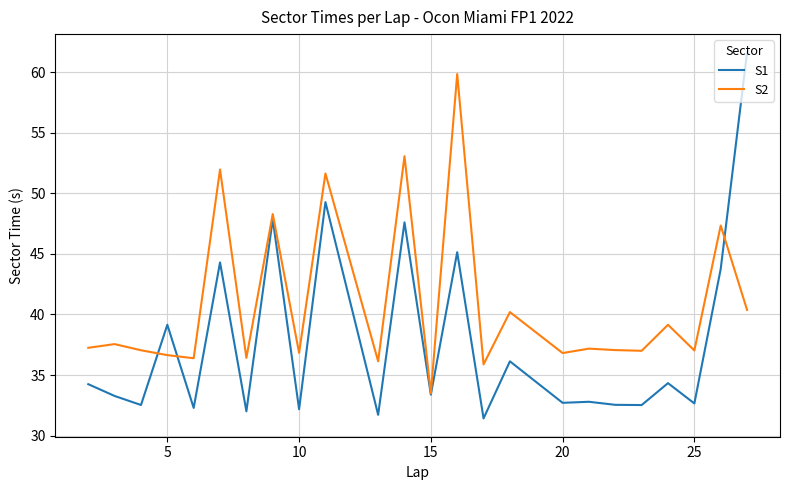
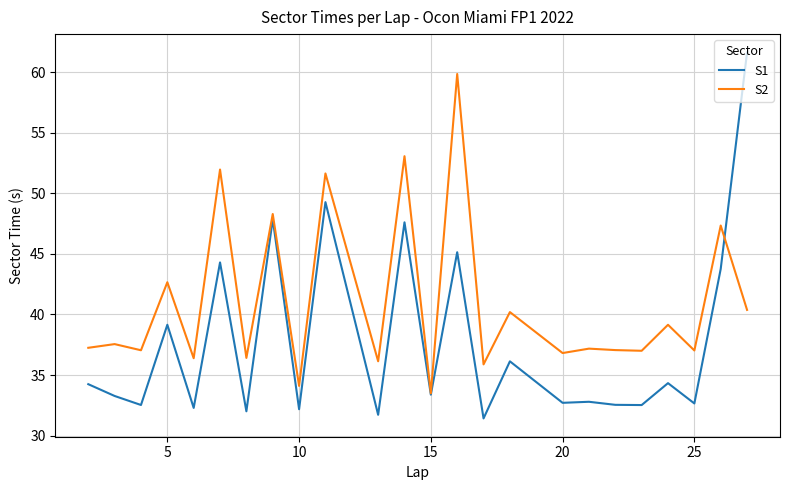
  {
    "S1": {
      "5": 39.2,
      "10": 32.2,
      "20": 32.7,
      "25": 32.7
    },
    "S2": {
-     "5": 36.6,
-     "10": 36.8,
+     "5": 42.7,
+     "10": 34.1,
      "20": 36.8,
      "25": 37.0
    }
  }
